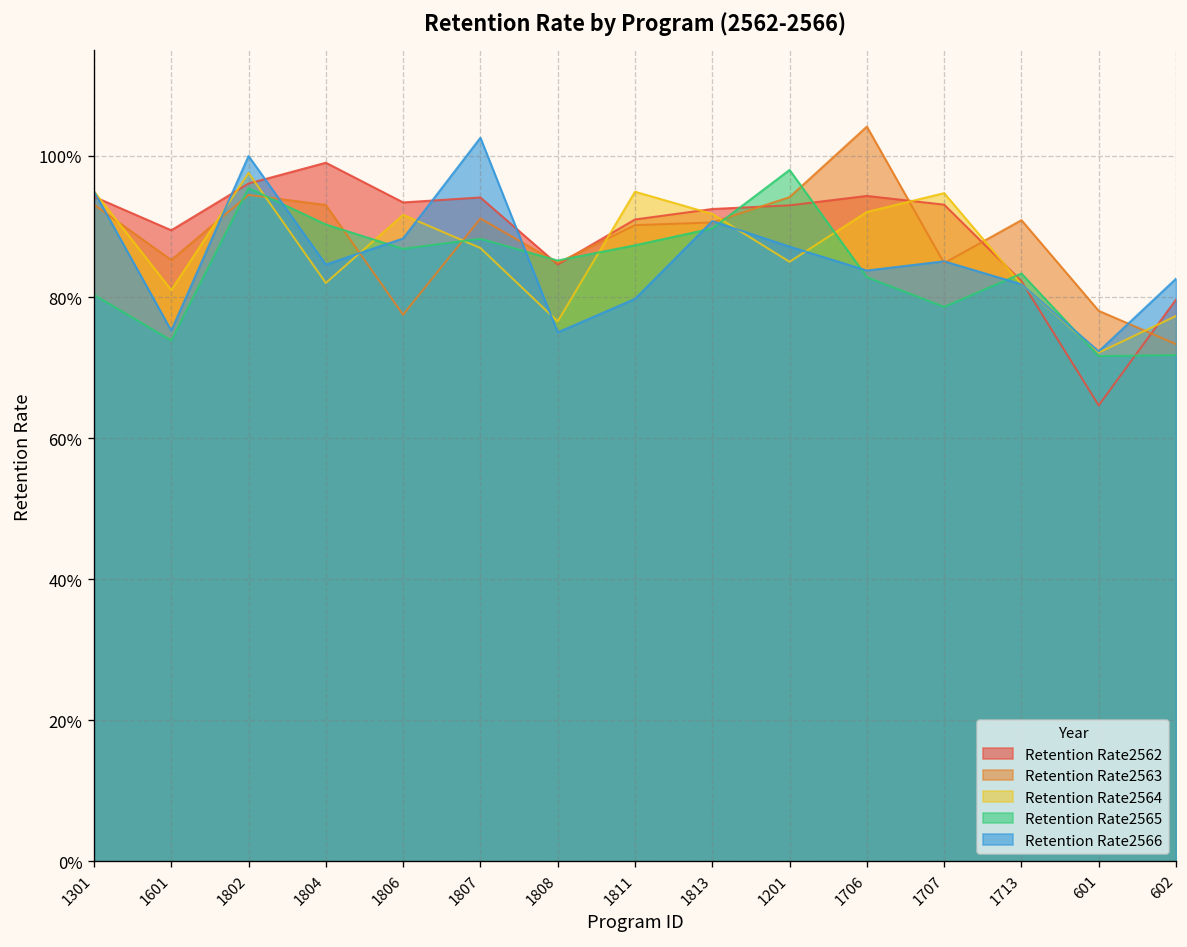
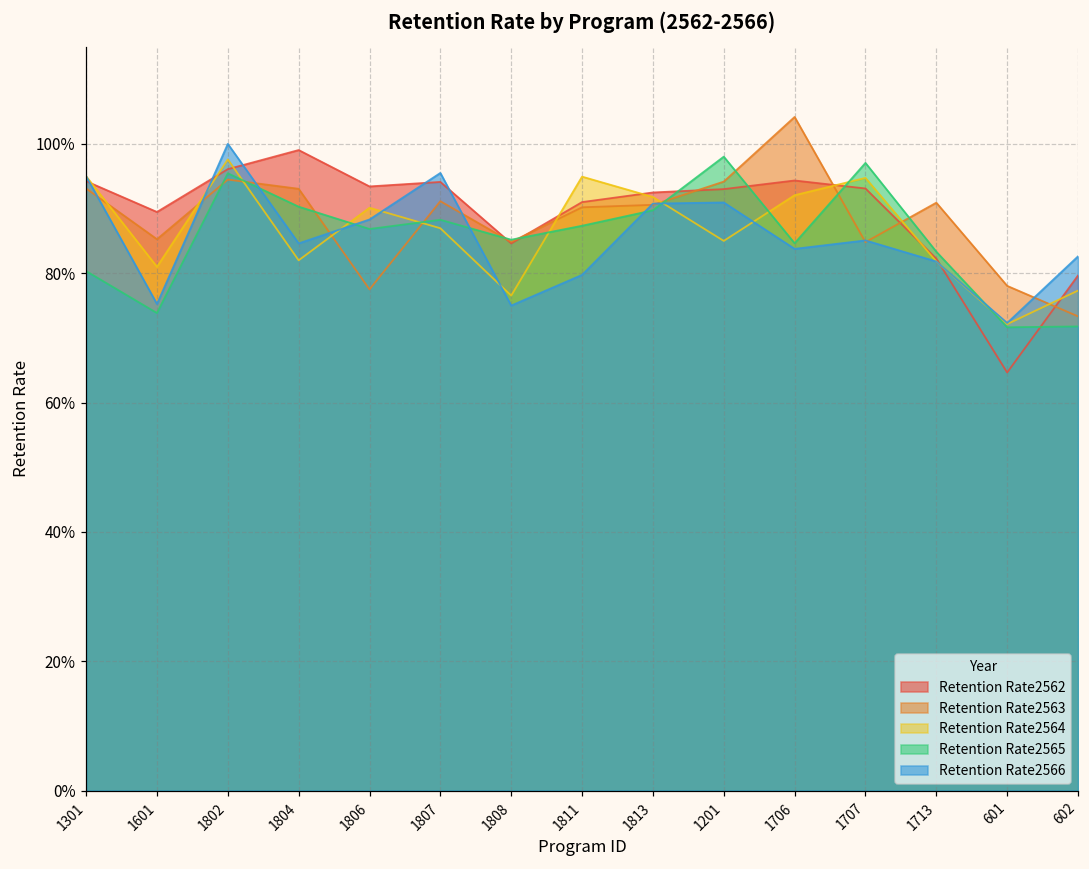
  {
    "Retention Rate2564": {
      "1601": "81%",
      "1802": "98%",
      "1804": "82%",
-     "1806": "92%",
+     "1806": "90%",
      "1807": "87%",
      "1808": "77%",
      "1811": "95%",
      "1813": "92%",
      "1201": "85%",
      "1706": "92%",
      "1707": "95%",
      "602": "77%"
    },
    "Retention Rate2565": {
      "1301": "80%",
      "1601": "74%",
      "1802": "95%",
      "1804": "90%",
      "1806": "87%",
      "1807": "88%",
      "1811": "87%",
      "1813": "90%",
      "1201": "98%",
-     "1706": "83%",
-     "1707": "79%",
+     "1706": "85%",
+     "1707": "97%",
      "1713": "83%",
      "601": "72%",
      "602": "72%"
    },
    "Retention Rate2566": {
      "1601": "75%",
      "1802": "100%",
      "1804": "85%",
      "1806": "88%",
-     "1807": "103%",
+     "1807": "96%",
      "1808": "75%",
      "1811": "80%",
-     "1201": "87%",
+     "1201": "91%",
      "1706": "84%",
      "602": "83%"
    }
  }
